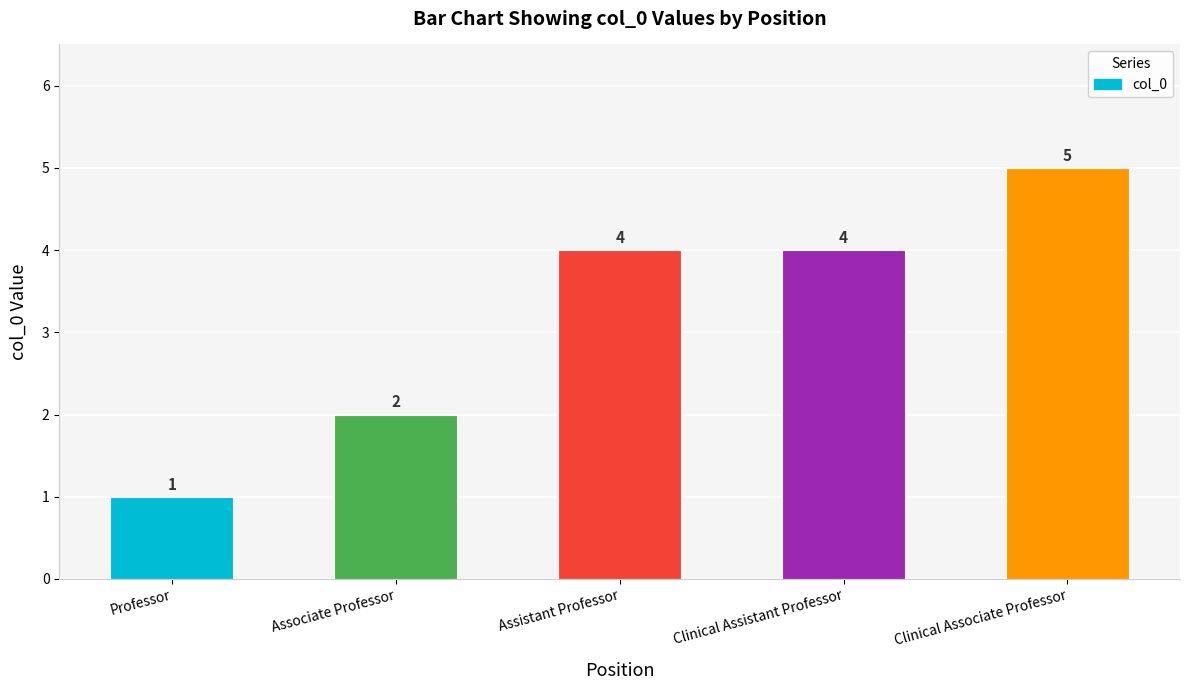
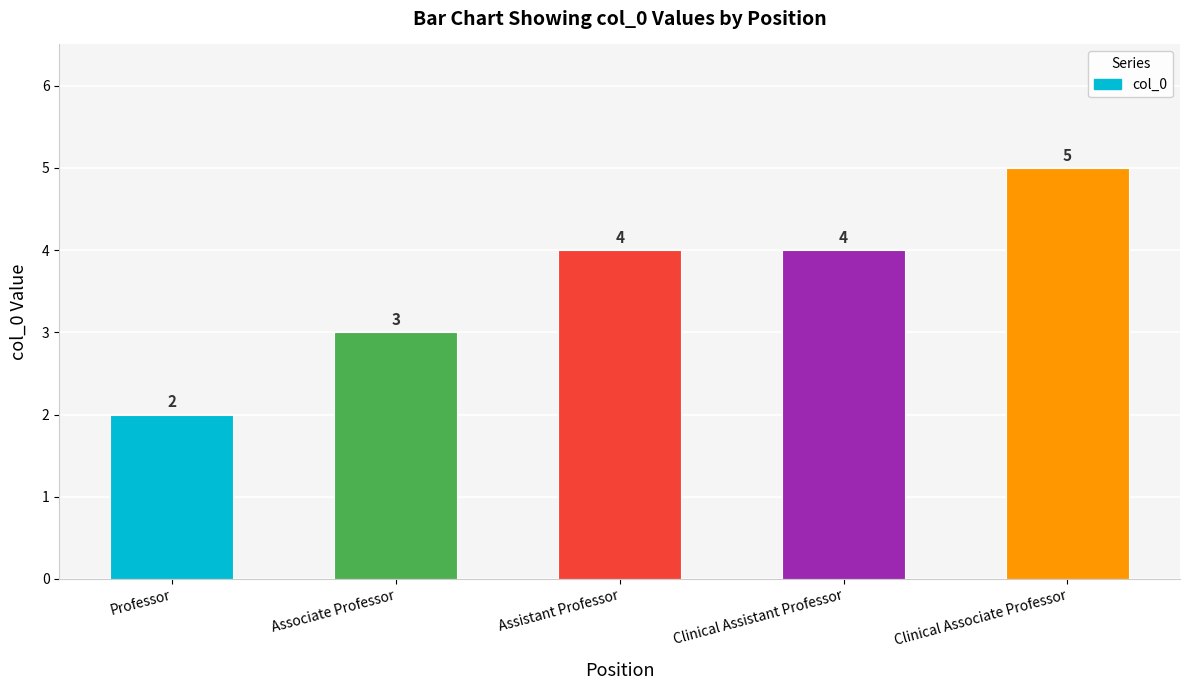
  {
-   "Professor": 1,
-   "Associate Professor": 2,
+   "Professor": 2,
+   "Associate Professor": 3,
    "Assistant Professor": 4,
    "Clinical Assistant Professor": 4,
    "Clinical Associate Professor": 5
  }
